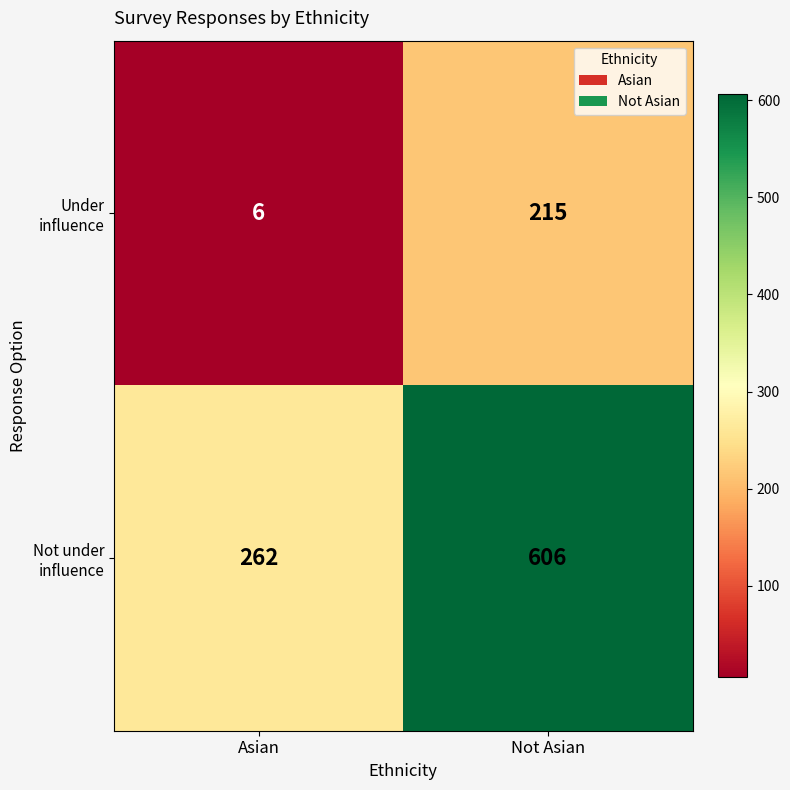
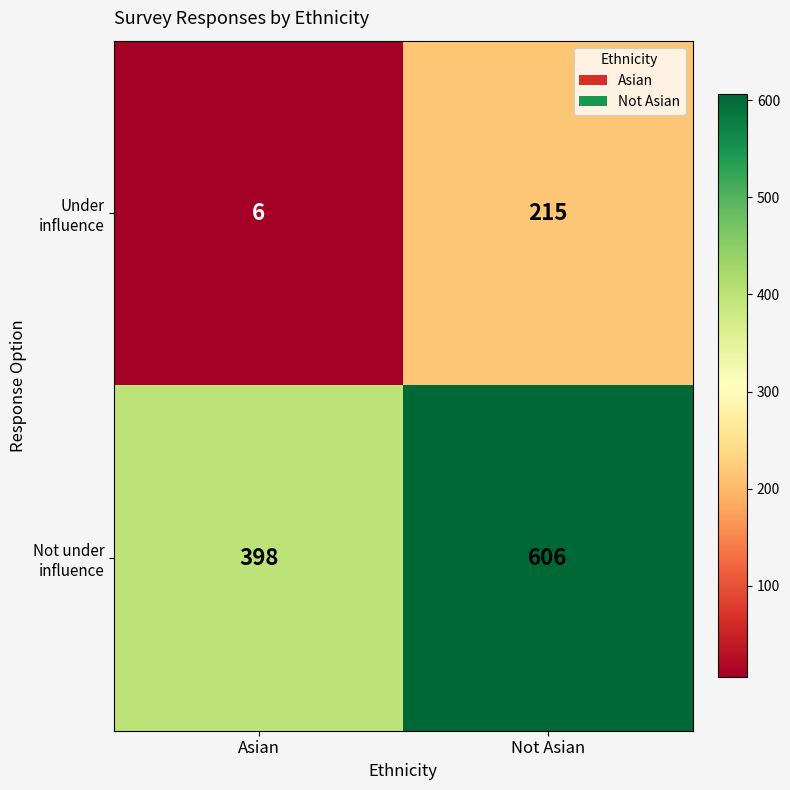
  {
    "Under influence": {
      "Asian": 6,
      "Not Asian": 215
    },
    "Not under influence": {
-     "Asian": 262,
+     "Asian": 398,
      "Not Asian": 606
    }
  }
